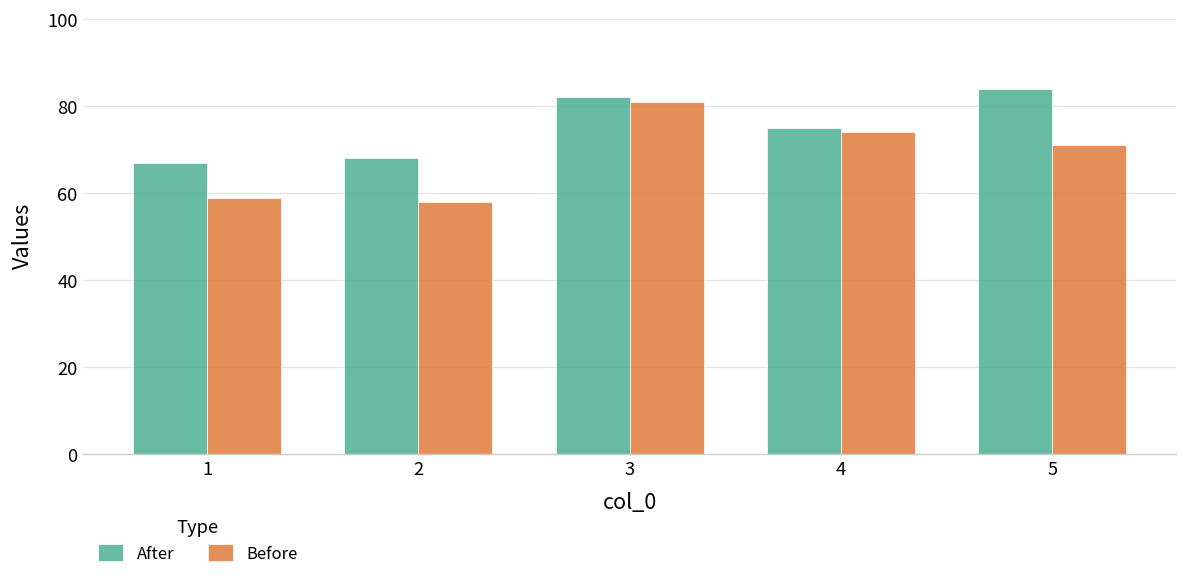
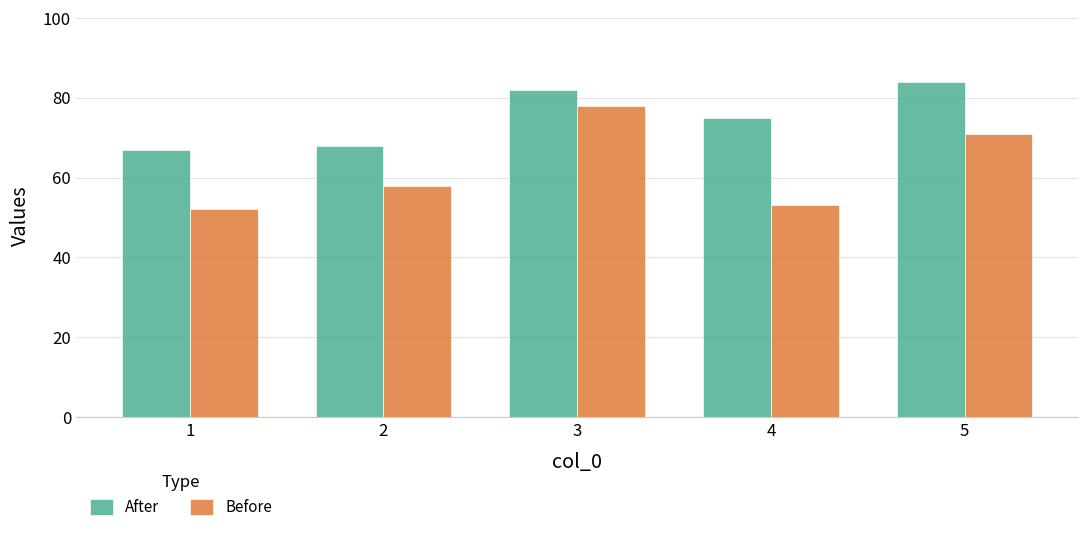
  {
    "After": {
      "1": 67,
      "2": 68,
      "3": 82,
      "4": 75,
      "5": 84
    },
    "Before": {
-     "1": 59,
+     "1": 52,
      "2": 58,
-     "3": 81,
-     "4": 74,
+     "3": 78,
+     "4": 53,
      "5": 71
    }
  }
